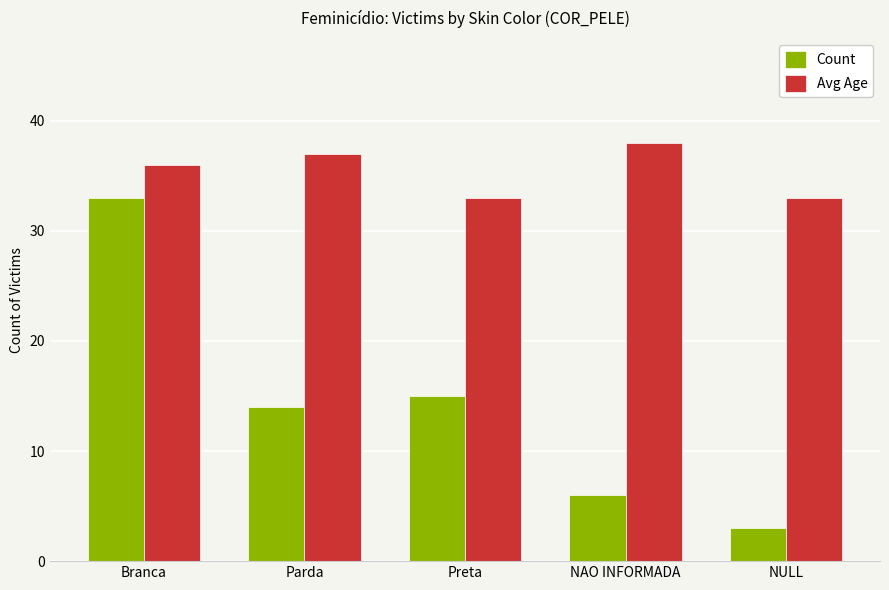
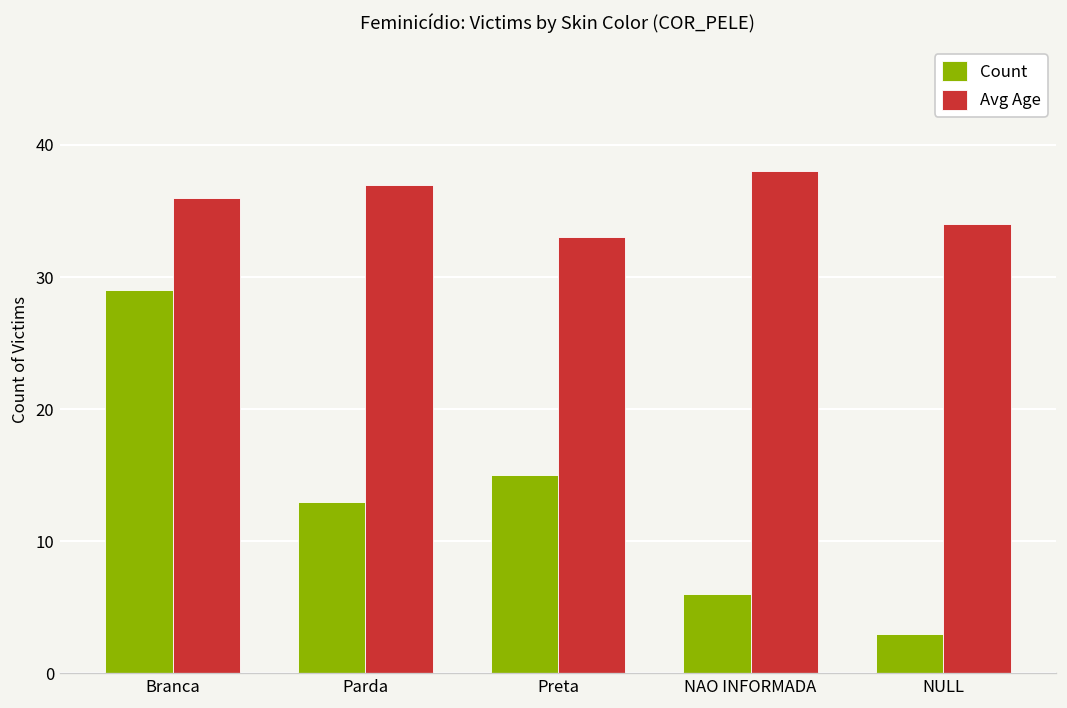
  {
    "Count": {
-     "Branca": 33,
-     "Parda": 14,
+     "Branca": 29,
+     "Parda": 13,
      "Preta": 15,
      "NAO INFORMADA": 6,
      "NULL": 3
    },
    "Avg Age": {
      "Branca": 36,
      "Parda": 37,
      "Preta": 33,
      "NAO INFORMADA": 38,
-     "NULL": 33
+     "NULL": 34
    }
  }
